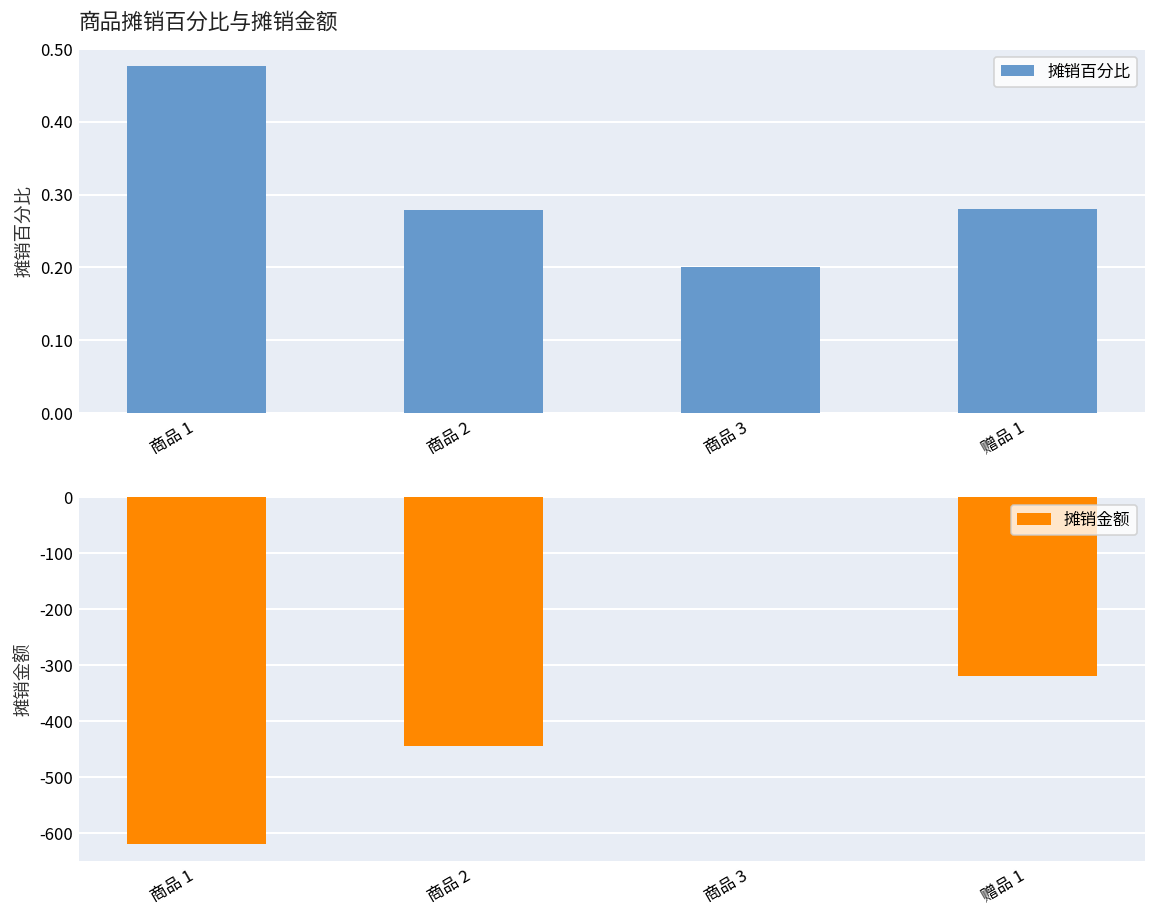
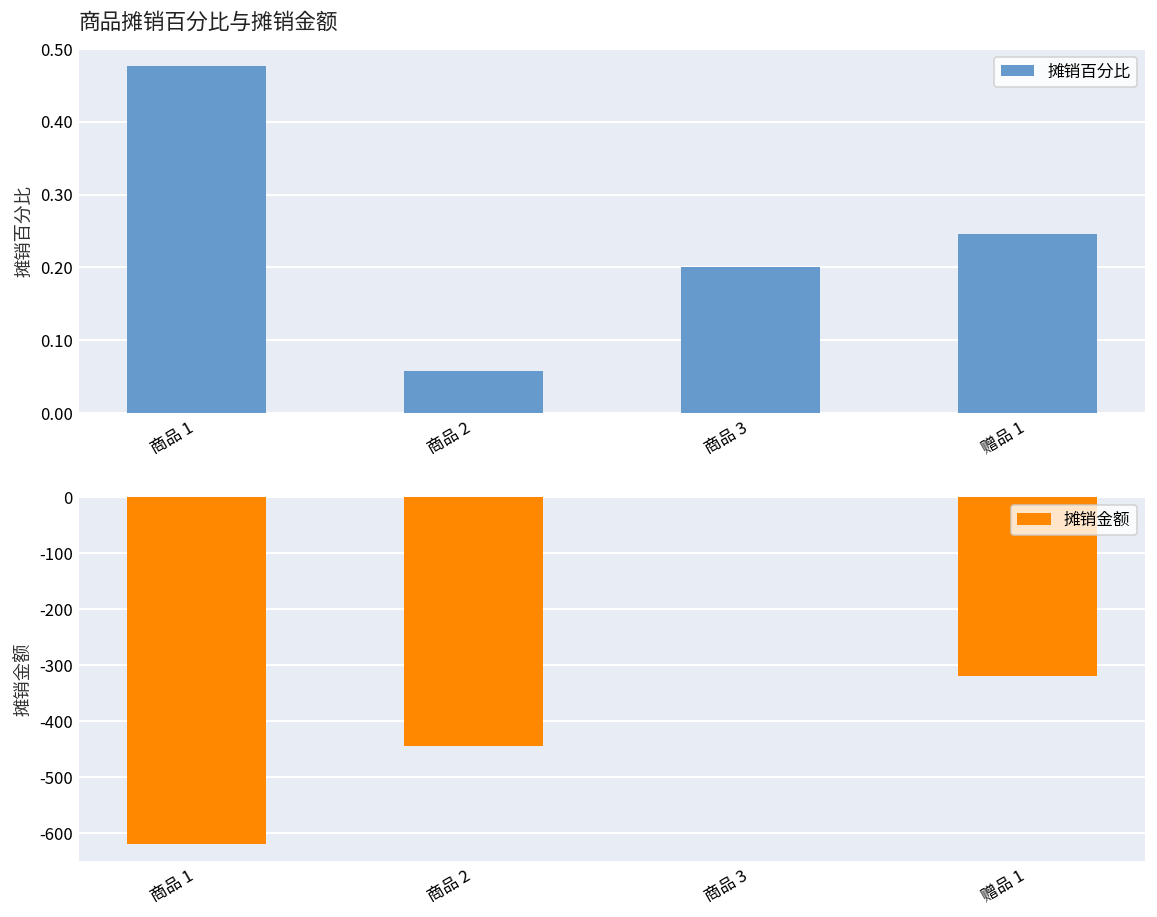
  {
    "商品摊销百分比与摊销金额": {
      "商品 1": 0.48,
-     "商品 2": 0.28,
+     "商品 2": 0.06,
      "商品 3": 0.20,
-     "赠品 1": 0.28
+     "赠品 1": 0.25
    }
  }
